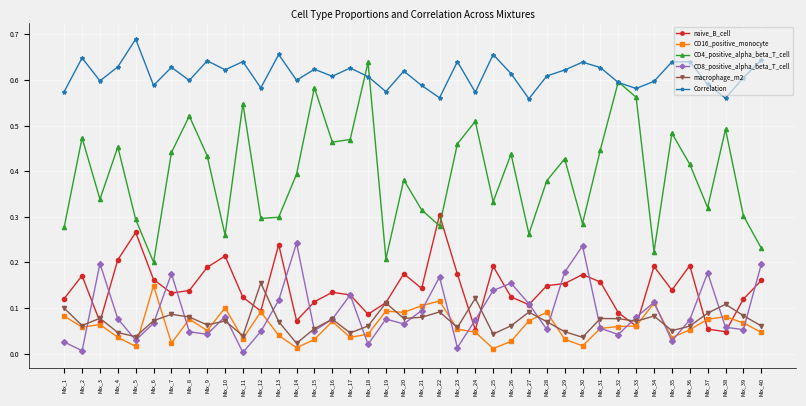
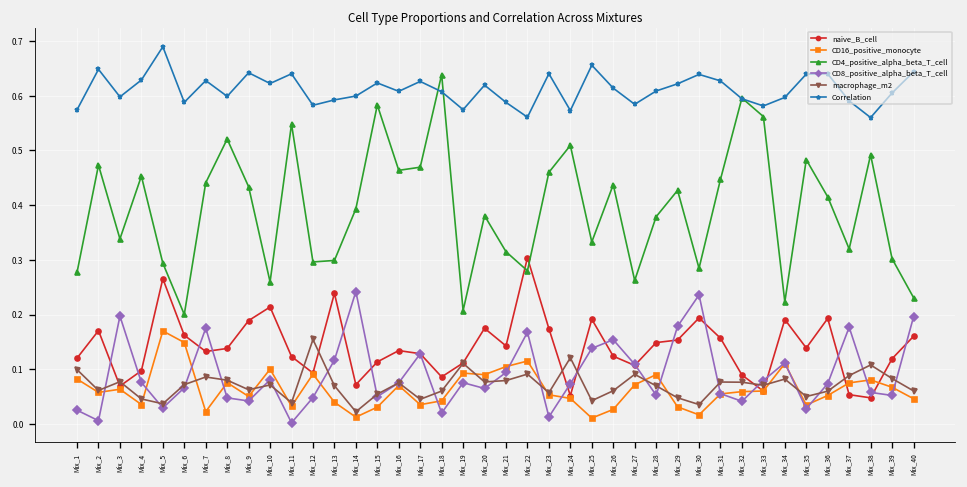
  {
    "naive_B_cell": {
      "Mix_1": 0.12,
      "Mix_2": 0.17,
      "Mix_3": 0.07,
-     "Mix_4": 0.21,
+     "Mix_4": 0.10,
      "Mix_5": 0.27,
      "Mix_6": 0.16,
      "Mix_7": 0.13,
      "Mix_8": 0.14,
      "Mix_9": 0.19,
      "Mix_10": 0.21,
      "Mix_11": 0.12,
      "Mix_13": 0.24,
      "Mix_14": 0.07,
      "Mix_15": 0.11,
      "Mix_16": 0.13,
      "Mix_18": 0.09,
      "Mix_20": 0.18,
      "Mix_21": 0.14,
      "Mix_22": 0.30,
      "Mix_23": 0.17,
      "Mix_25": 0.19,
      "Mix_26": 0.12,
      "Mix_28": 0.15,
      "Mix_29": 0.15,
-     "Mix_30": 0.17,
+     "Mix_30": 0.19,
      "Mix_31": 0.16,
      "Mix_32": 0.09,
      "Mix_34": 0.19,
      "Mix_35": 0.14,
      "Mix_36": 0.19,
      "Mix_37": 0.05,
      "Mix_38": 0.05,
      "Mix_39": 0.12,
      "Mix_40": 0.16
    },
    "CD16_positive_monocyte": {
      "Mix_1": 0.08,
      "Mix_3": 0.06,
      "Mix_4": 0.04,
-     "Mix_5": 0.02,
+     "Mix_5": 0.17,
      "Mix_6": 0.15,
      "Mix_7": 0.02,
      "Mix_9": 0.05,
      "Mix_10": 0.10,
      "Mix_11": 0.03,
      "Mix_13": 0.04,
      "Mix_14": 0.01,
      "Mix_15": 0.03,
      "Mix_17": 0.04,
      "Mix_18": 0.04,
      "Mix_19": 0.09,
      "Mix_20": 0.09,
      "Mix_21": 0.11,
      "Mix_22": 0.12,
      "Mix_25": 0.01,
      "Mix_26": 0.03,
      "Mix_27": 0.07,
      "Mix_28": 0.09,
      "Mix_29": 0.03,
      "Mix_30": 0.02,
      "Mix_32": 0.06,
      "Mix_35": 0.03,
      "Mix_36": 0.05,
      "Mix_37": 0.08,
      "Mix_38": 0.08,
      "Mix_39": 0.07,
      "Mix_40": 0.05
    },
    "Correlation": {
      "Mix_1": 0.57,
      "Mix_2": 0.65,
      "Mix_3": 0.60,
      "Mix_4": 0.63,
      "Mix_5": 0.69,
      "Mix_6": 0.59,
      "Mix_7": 0.63,
      "Mix_8": 0.60,
      "Mix_9": 0.64,
      "Mix_10": 0.62,
      "Mix_11": 0.64,
      "Mix_12": 0.58,
-     "Mix_13": 0.66,
+     "Mix_13": 0.59,
      "Mix_14": 0.60,
      "Mix_15": 0.62,
      "Mix_16": 0.61,
      "Mix_17": 0.63,
      "Mix_18": 0.61,
      "Mix_19": 0.57,
      "Mix_20": 0.62,
      "Mix_21": 0.59,
      "Mix_22": 0.56,
      "Mix_23": 0.64,
      "Mix_24": 0.57,
      "Mix_25": 0.66,
      "Mix_26": 0.61,
-     "Mix_27": 0.56,
+     "Mix_27": 0.58,
      "Mix_28": 0.61,
      "Mix_29": 0.62,
      "Mix_30": 0.64,
      "Mix_31": 0.63,
      "Mix_33": 0.58,
      "Mix_34": 0.60,
      "Mix_35": 0.64,
      "Mix_38": 0.56
    }
  }
